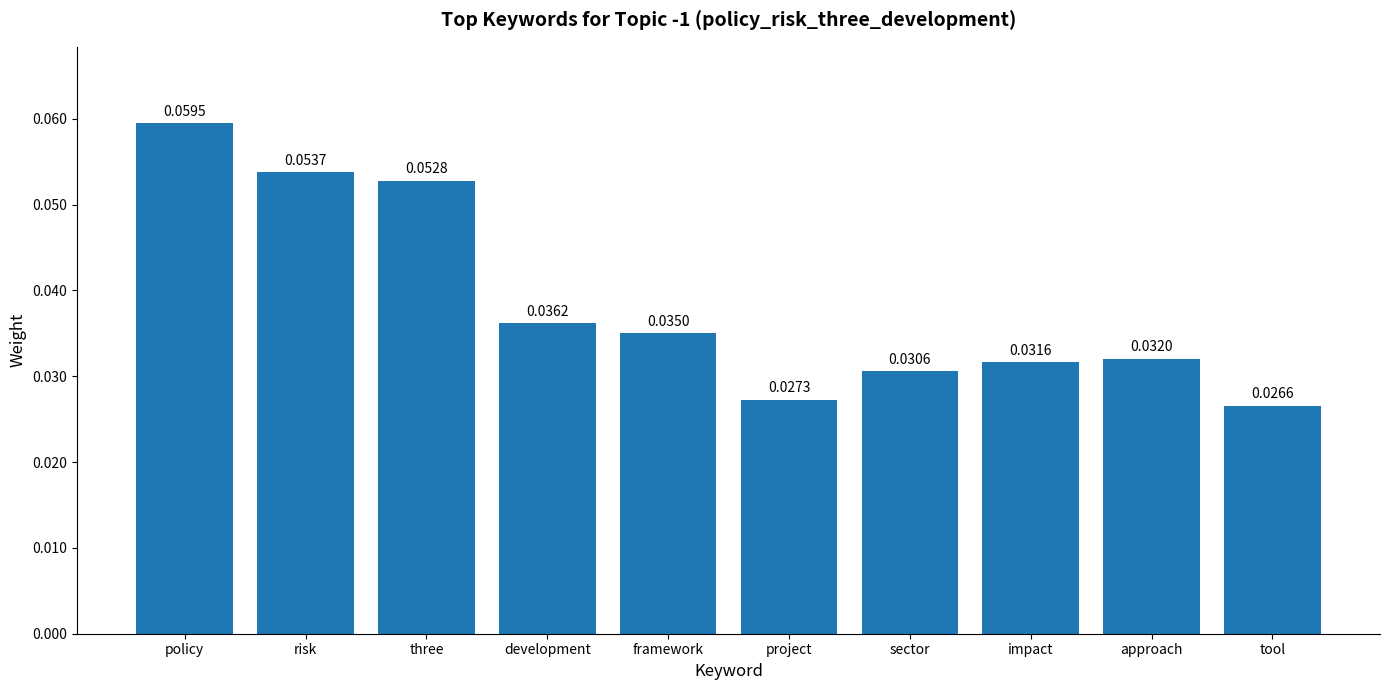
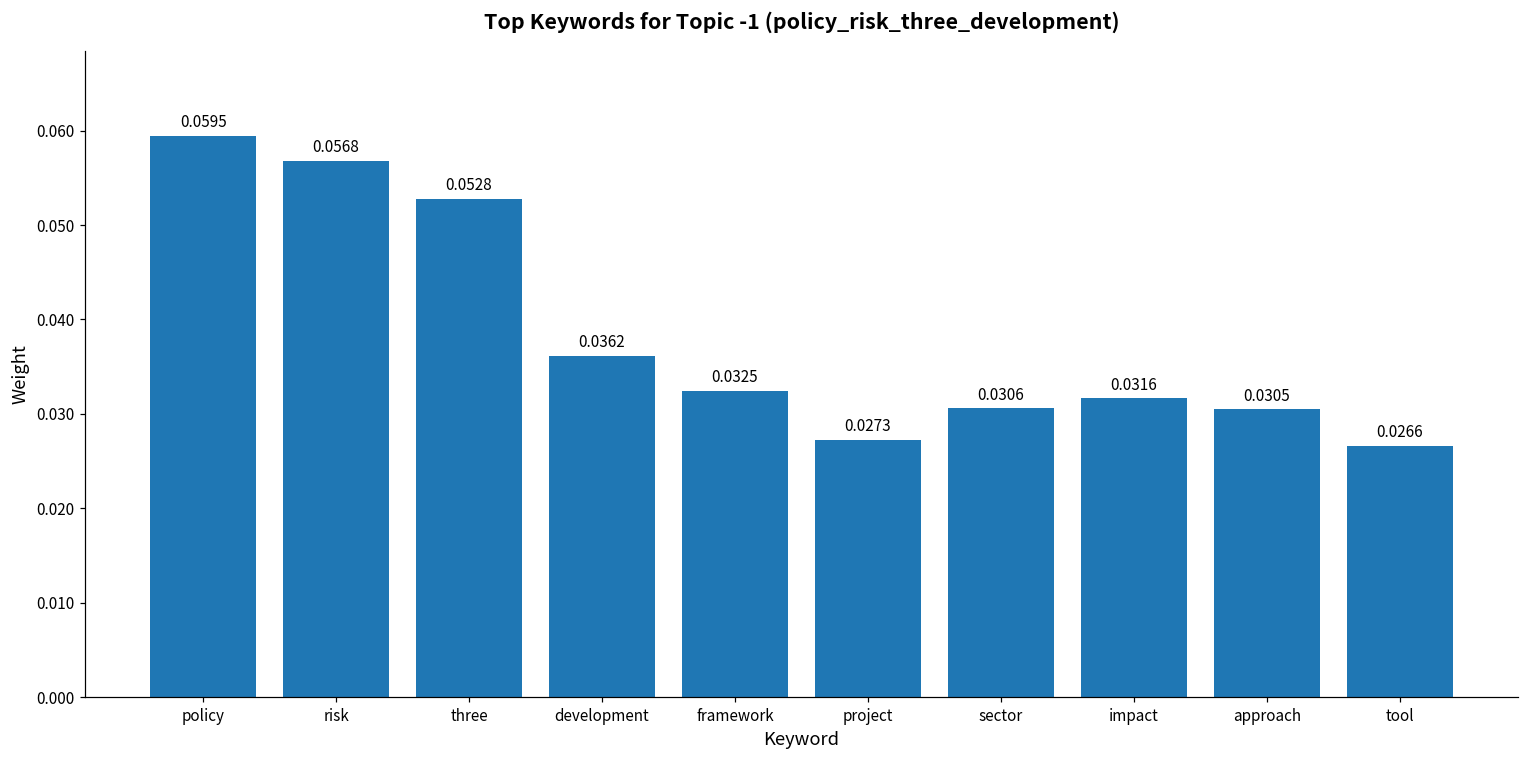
  {
    "policy": 0.0595,
-   "risk": 0.0537,
+   "risk": 0.0568,
    "three": 0.0528,
    "development": 0.0362,
-   "framework": 0.0350,
+   "framework": 0.0325,
    "project": 0.0273,
    "sector": 0.0306,
    "impact": 0.0316,
-   "approach": 0.0320,
+   "approach": 0.0305,
    "tool": 0.0266
  }
